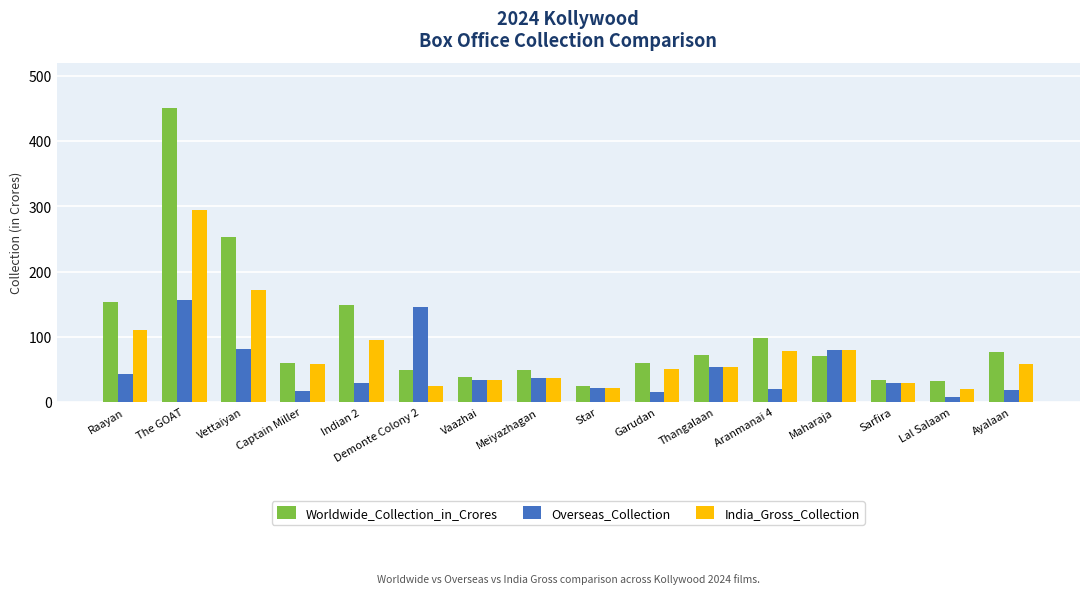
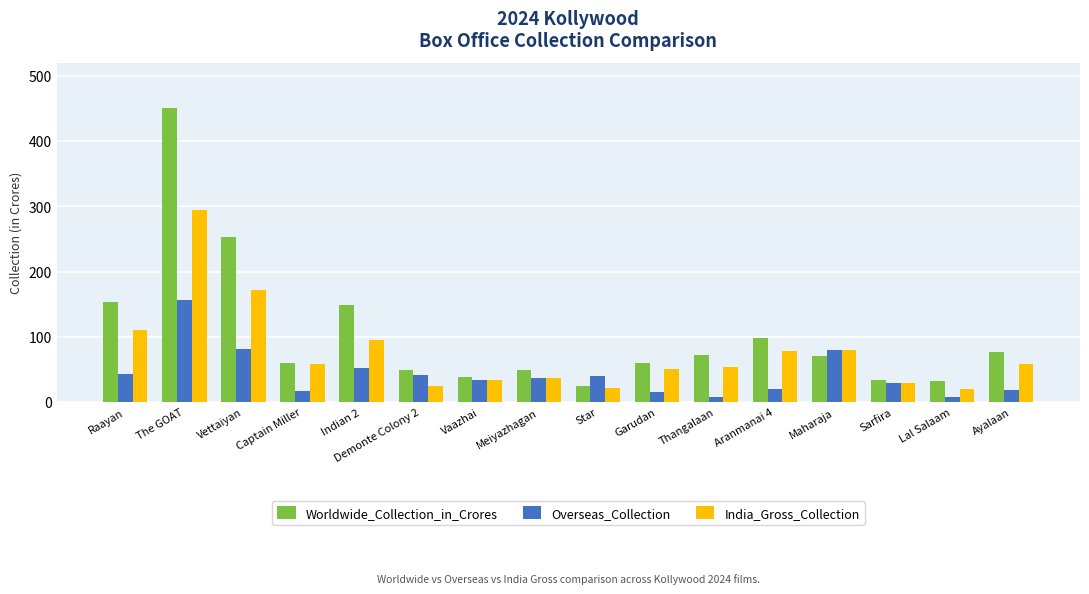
  {
    "Worldwide_Collection_in_Crores": {
      "Raayan": 150,
      "The GOAT": 450,
      "Vettaiyan": 250,
      "Captain Miller": 60,
      "Indian 2": 150,
      "Demonte Colony 2": 50,
      "Vaazhai": 40,
      "Meiyazhagan": 50,
      "Star": 30,
      "Garudan": 60,
      "Thangalaan": 70,
      "Aranmanai 4": 100,
      "Maharaja": 70,
      "Sarfira": 30,
      "Lal Salaam": 30,
      "Ayalaan": 80
    },
    "Overseas_Collection": {
      "Raayan": 40,
      "The GOAT": 160,
      "Vettaiyan": 80,
      "Captain Miller": 20,
-     "Indian 2": 30,
-     "Demonte Colony 2": 150,
+     "Indian 2": 50,
+     "Demonte Colony 2": 40,
      "Vaazhai": 30,
      "Meiyazhagan": 40,
-     "Star": 20,
+     "Star": 40,
      "Garudan": 20,
-     "Thangalaan": 50,
+     "Thangalaan": 10,
      "Aranmanai 4": 20,
      "Maharaja": 80,
      "Sarfira": 30,
      "Lal Salaam": 10,
      "Ayalaan": 20
    },
    "India_Gross_Collection": {
      "Raayan": 110,
      "The GOAT": 300,
      "Vettaiyan": 170,
      "Captain Miller": 60,
      "Indian 2": 100,
      "Demonte Colony 2": 20,
      "Vaazhai": 30,
      "Meiyazhagan": 40,
      "Star": 20,
      "Garudan": 50,
      "Thangalaan": 50,
      "Aranmanai 4": 80,
      "Maharaja": 80,
      "Sarfira": 30,
      "Lal Salaam": 20,
      "Ayalaan": 60
    }
  }
